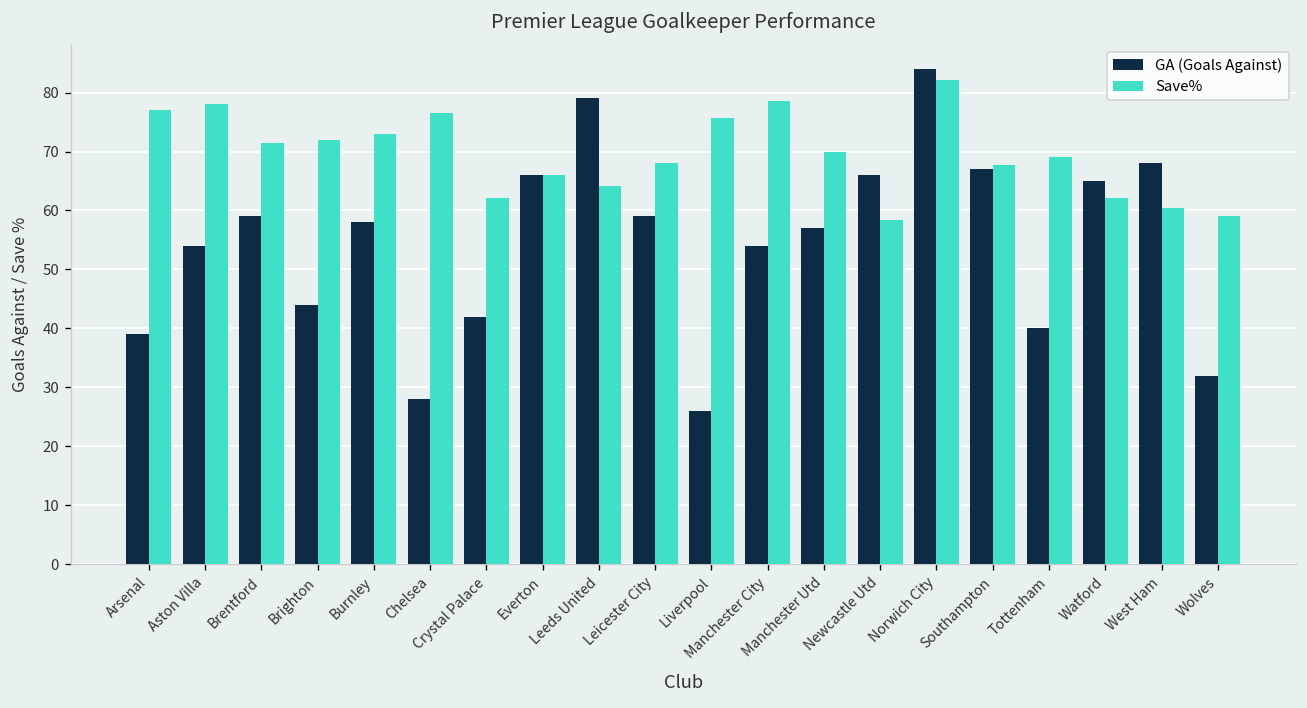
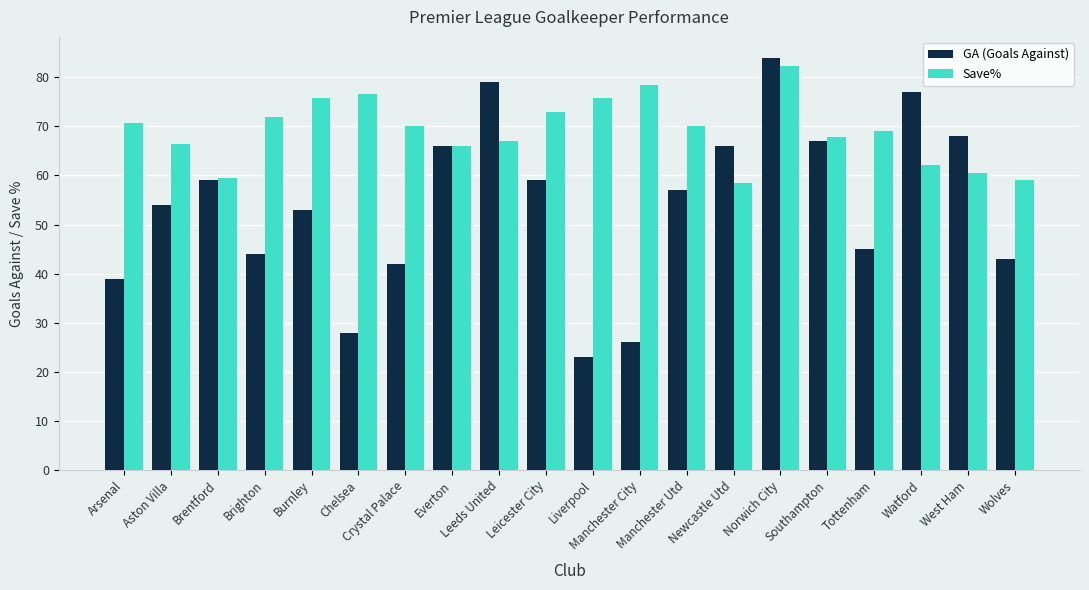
  {
    "GA (Goals Against)": {
      "Arsenal": 39,
      "Aston Villa": 54,
      "Brentford": 59,
      "Brighton": 44,
-     "Burnley": 58,
+     "Burnley": 53,
      "Chelsea": 28,
      "Crystal Palace": 42,
      "Everton": 66,
      "Leeds United": 79,
      "Leicester City": 59,
-     "Liverpool": 26,
-     "Manchester City": 54,
+     "Liverpool": 23,
+     "Manchester City": 26,
      "Manchester Utd": 57,
      "Newcastle Utd": 66,
      "Norwich City": 84,
      "Southampton": 67,
-     "Tottenham": 40,
-     "Watford": 65,
+     "Tottenham": 45,
+     "Watford": 77,
      "West Ham": 68,
-     "Wolves": 32
+     "Wolves": 43
    },
    "Save%": {
-     "Arsenal": 77,
-     "Aston Villa": 78,
-     "Brentford": 72,
+     "Arsenal": 71,
+     "Aston Villa": 66,
+     "Brentford": 59,
      "Brighton": 72,
-     "Burnley": 73,
+     "Burnley": 76,
      "Chelsea": 77,
-     "Crystal Palace": 62,
+     "Crystal Palace": 70,
      "Everton": 66,
-     "Leeds United": 64,
-     "Leicester City": 68,
+     "Leeds United": 67,
+     "Leicester City": 73,
      "Liverpool": 76,
      "Manchester City": 79,
      "Manchester Utd": 70,
      "Newcastle Utd": 58,
      "Norwich City": 82,
      "Southampton": 68,
      "Tottenham": 69,
      "Watford": 62,
      "West Ham": 60,
      "Wolves": 59
    }
  }
